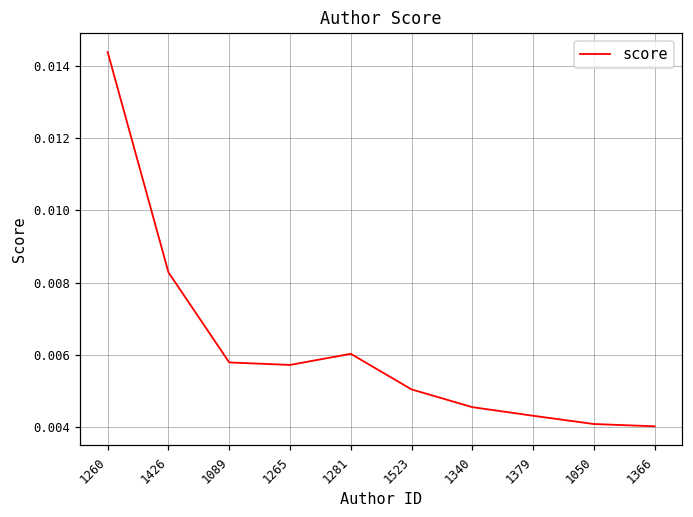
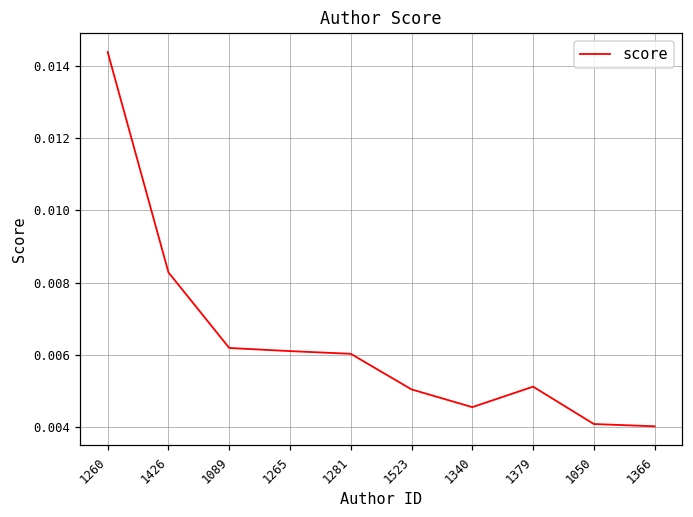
  {
    "1260": 0.0144,
    "1426": 0.0083,
-   "1089": 0.0058,
-   "1265": 0.0057,
+   "1089": 0.0062,
+   "1265": 0.0061,
    "1281": 0.0060,
    "1523": 0.0050,
    "1340": 0.0046,
-   "1379": 0.0043,
+   "1379": 0.0051,
    "1050": 0.0041,
    "1366": 0.0040
  }
